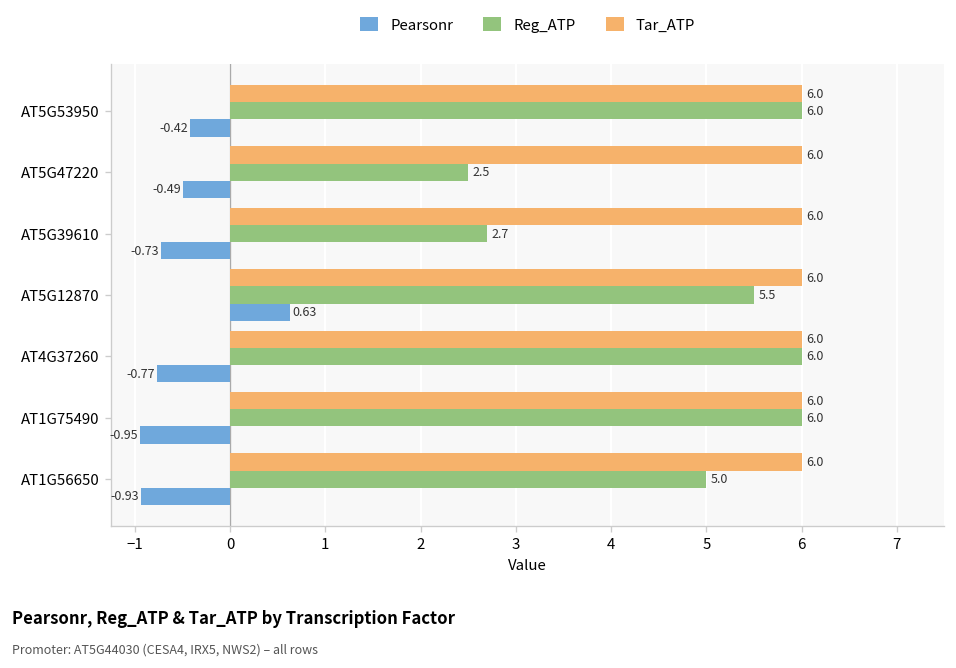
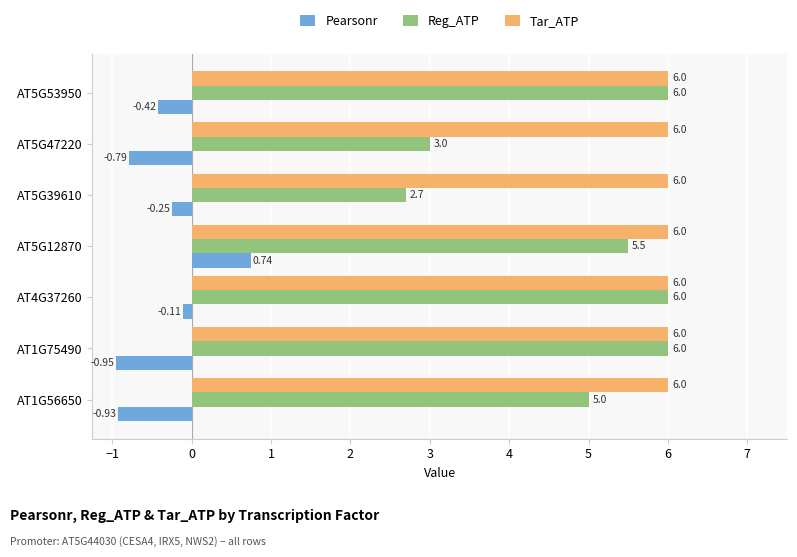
  {
    "Pearsonr": {
      "AT5G53950": -0.42,
-     "AT5G47220": -0.49,
-     "AT5G39610": -0.73,
-     "AT5G12870": 0.63,
-     "AT4G37260": -0.77,
+     "AT5G47220": -0.79,
+     "AT5G39610": -0.25,
+     "AT5G12870": 0.74,
+     "AT4G37260": -0.11,
      "AT1G75490": -0.95,
      "AT1G56650": -0.93
    },
    "Reg_ATP": {
      "AT5G53950": 6.0,
-     "AT5G47220": 2.5,
+     "AT5G47220": 3.0,
      "AT5G39610": 2.7,
      "AT5G12870": 5.5,
      "AT4G37260": 6.0,
      "AT1G75490": 6.0,
      "AT1G56650": 5.0
    },
    "Tar_ATP": {
      "AT5G53950": 6.0,
      "AT5G47220": 6.0,
      "AT5G39610": 6.0,
      "AT5G12870": 6.0,
      "AT4G37260": 6.0,
      "AT1G75490": 6.0,
      "AT1G56650": 6.0
    }
  }
